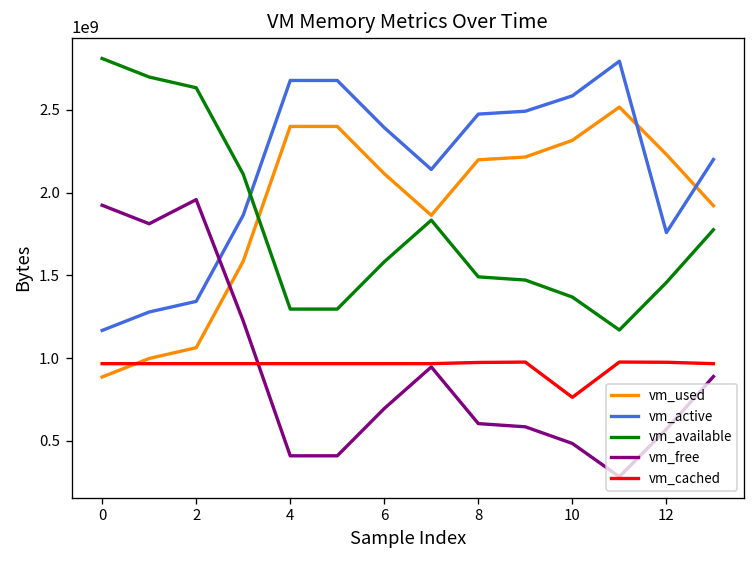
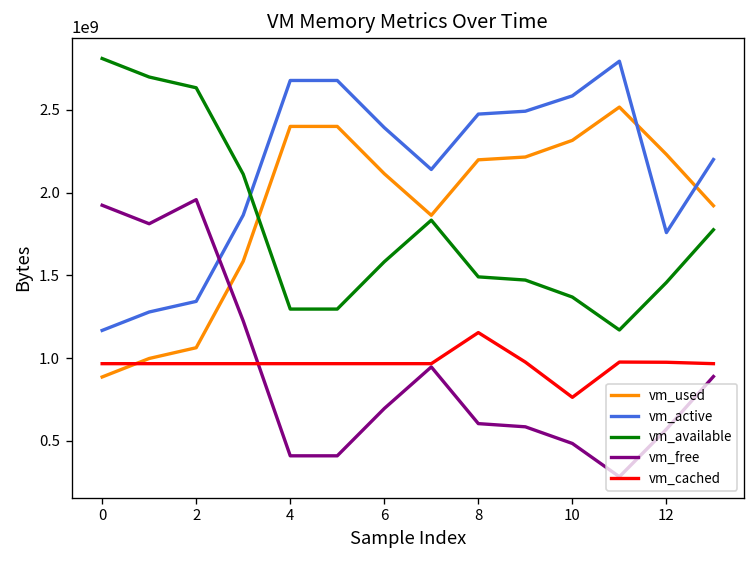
  {
    "vm_used": {
      "0": 890000000,
      "2": 1060000000,
      "4": 2400000000,
      "6": 2110000000,
      "8": 2200000000,
      "10": 2320000000,
      "12": 2230000000
    },
    "vm_active": {
      "0": 1170000000,
      "2": 1340000000,
      "4": 2680000000,
      "6": 2390000000,
      "8": 2480000000,
      "10": 2590000000,
      "12": 1760000000
    },
    "vm_available": {
      "0": 2810000000,
      "2": 2630000000,
      "4": 1300000000,
      "6": 1580000000,
      "8": 1490000000,
      "10": 1370000000,
      "12": 1460000000
    },
    "vm_free": {
      "0": 1920000000,
      "2": 1960000000,
      "4": 410000000,
      "6": 700000000,
      "8": 600000000,
      "10": 480000000
    },
    "vm_cached": {
      "0": 970000000,
      "2": 970000000,
      "4": 970000000,
      "6": 970000000,
-     "8": 970000000,
+     "8": 1150000000,
      "10": 760000000,
      "12": 980000000
    }
  }
